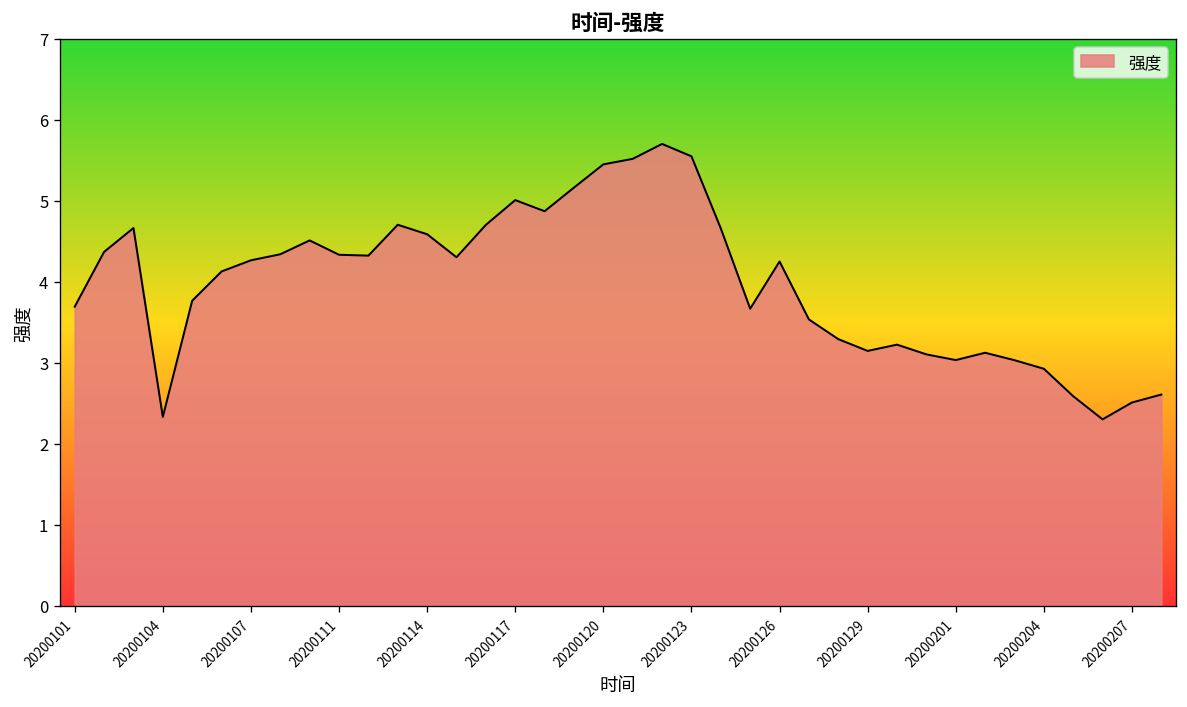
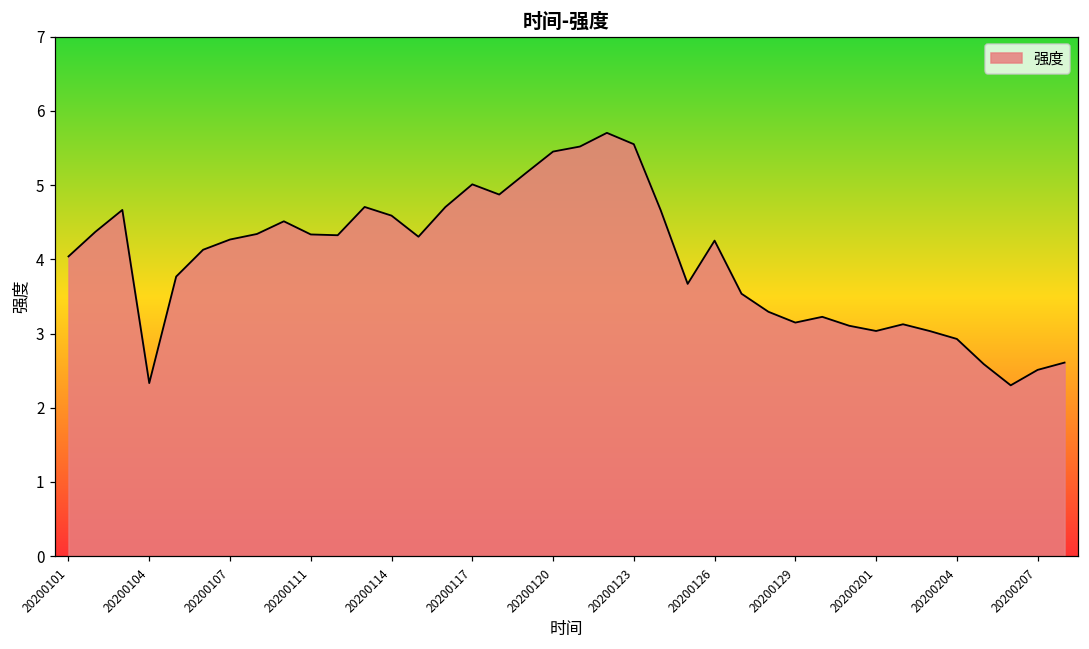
  {
-   "20200101": 3.7,
+   "20200101": 4.0,
    "20200104": 2.3,
    "20200107": 4.3
  }
